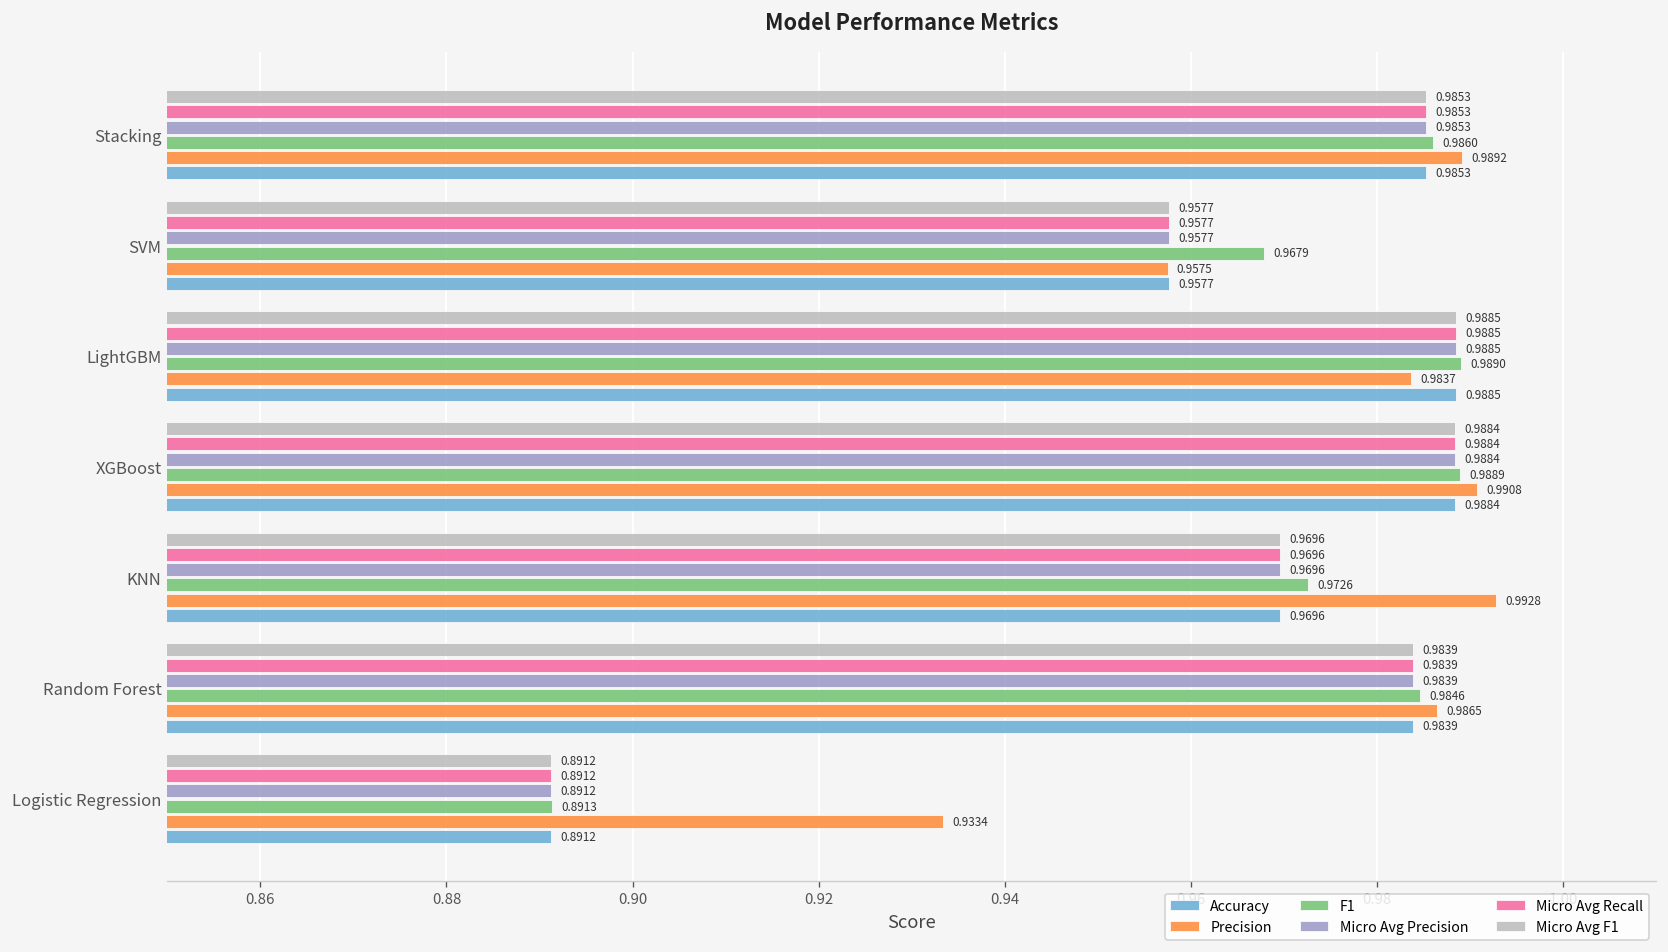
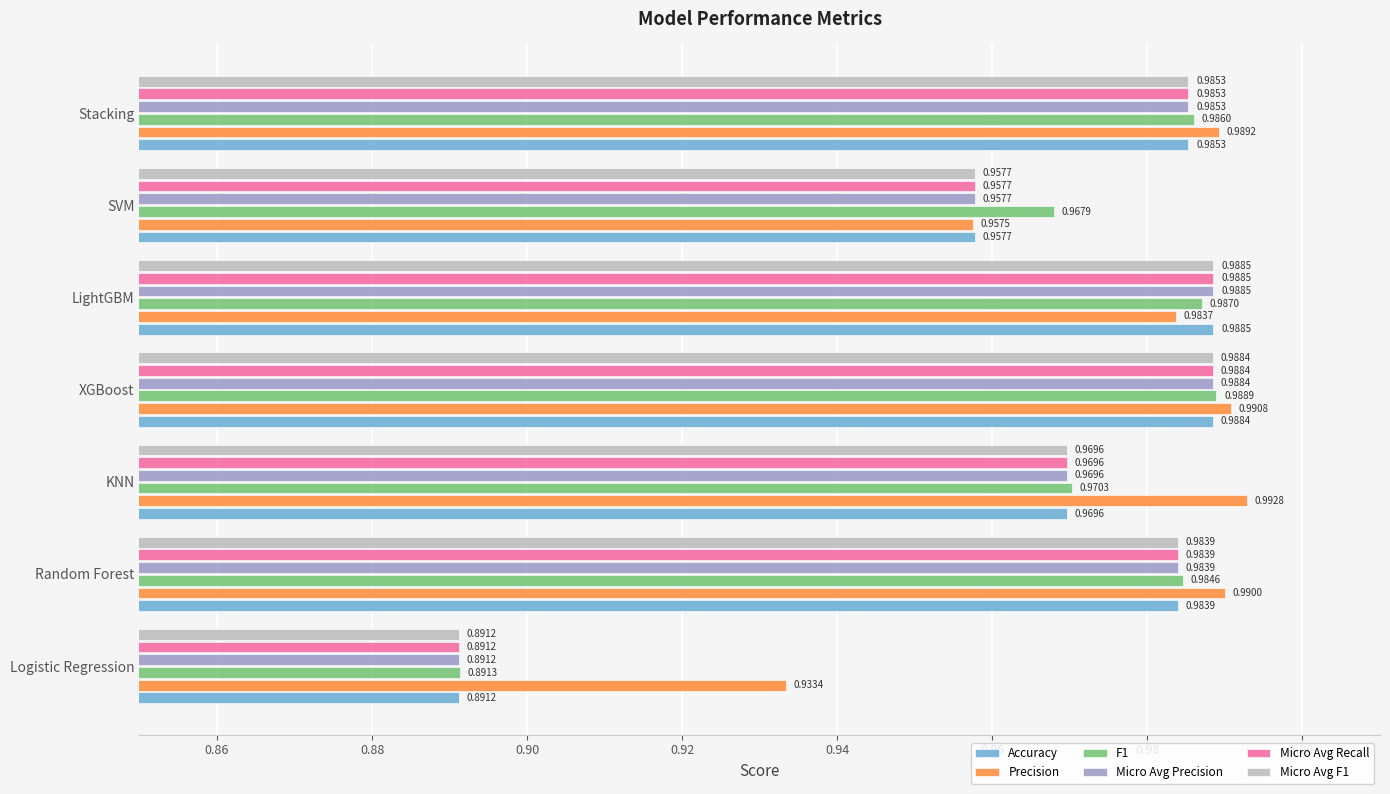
  {
    "Precision": {
      "Stacking": 0.9892,
      "SVM": 0.9575,
      "LightGBM": 0.9837,
      "XGBoost": 0.9908,
      "KNN": 0.9928,
-     "Random Forest": 0.9865,
+     "Random Forest": 0.9900,
      "Logistic Regression": 0.9334
    },
    "F1": {
      "Stacking": 0.9860,
      "SVM": 0.9679,
-     "LightGBM": 0.9890,
+     "LightGBM": 0.9870,
      "XGBoost": 0.9889,
-     "KNN": 0.9726,
+     "KNN": 0.9703,
      "Random Forest": 0.9846,
      "Logistic Regression": 0.8913
    },
    "Micro Avg Recall": {
      "Stacking": 0.9853,
      "SVM": 0.9577,
      "LightGBM": 0.9885,
      "XGBoost": 0.9884,
      "KNN": 0.9696,
      "Random Forest": 0.9839,
      "Logistic Regression": 0.8912
    }
  }
